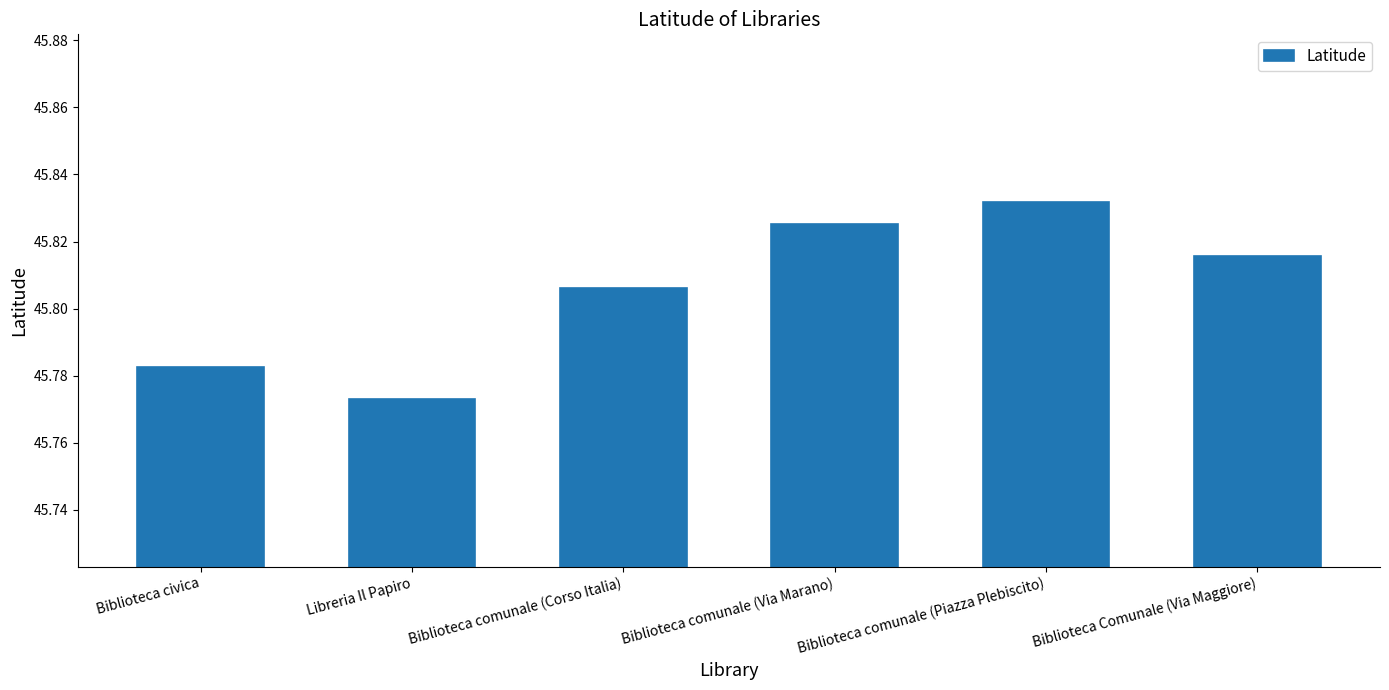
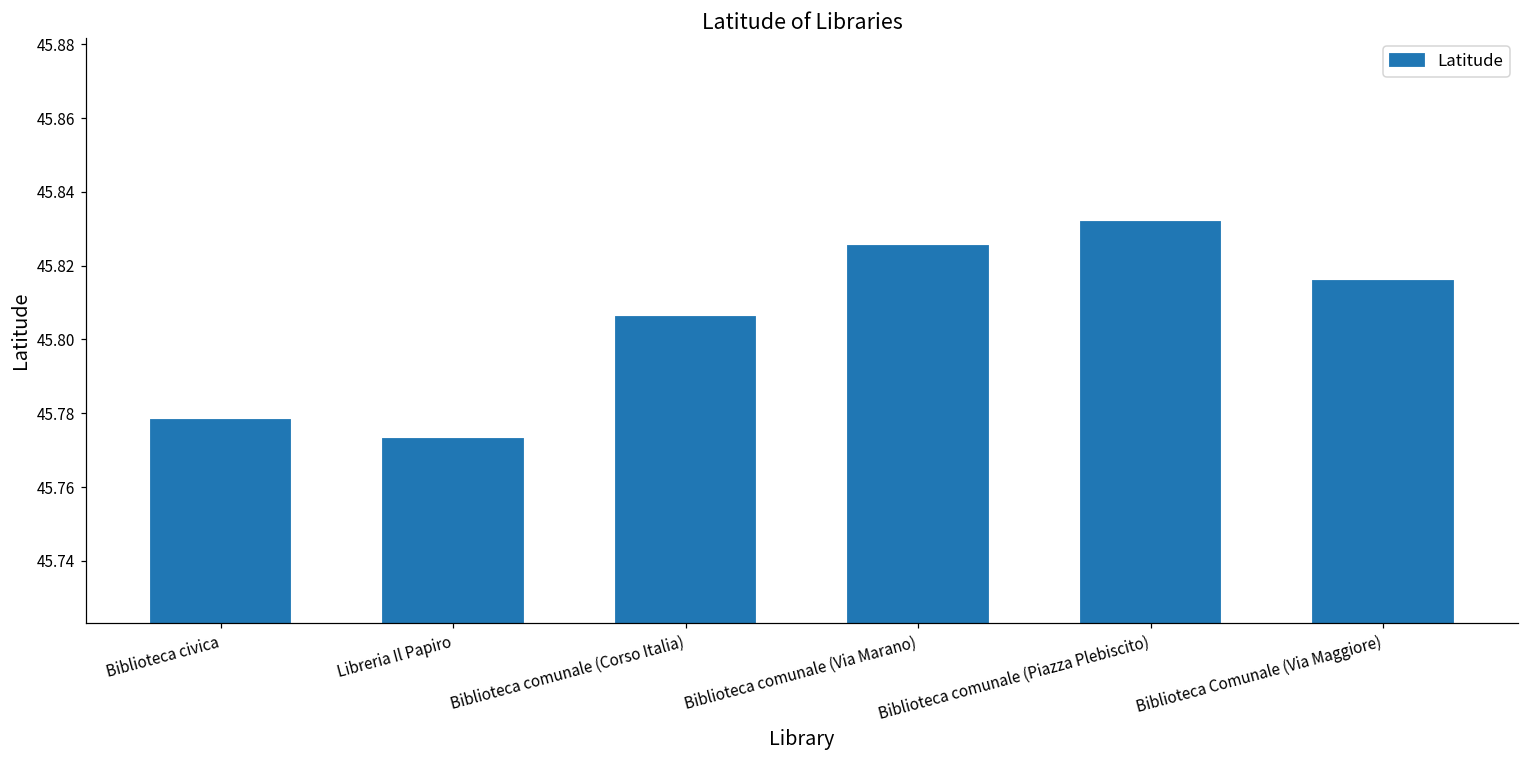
  {
-   "Biblioteca civica": 45.783,
+   "Biblioteca civica": 45.778,
    "Libreria Il Papiro": 45.773,
    "Biblioteca comunale (Corso Italia)": 45.806,
    "Biblioteca comunale (Via Marano)": 45.825,
    "Biblioteca comunale (Piazza Plebiscito)": 45.832,
    "Biblioteca Comunale (Via Maggiore)": 45.816
  }
